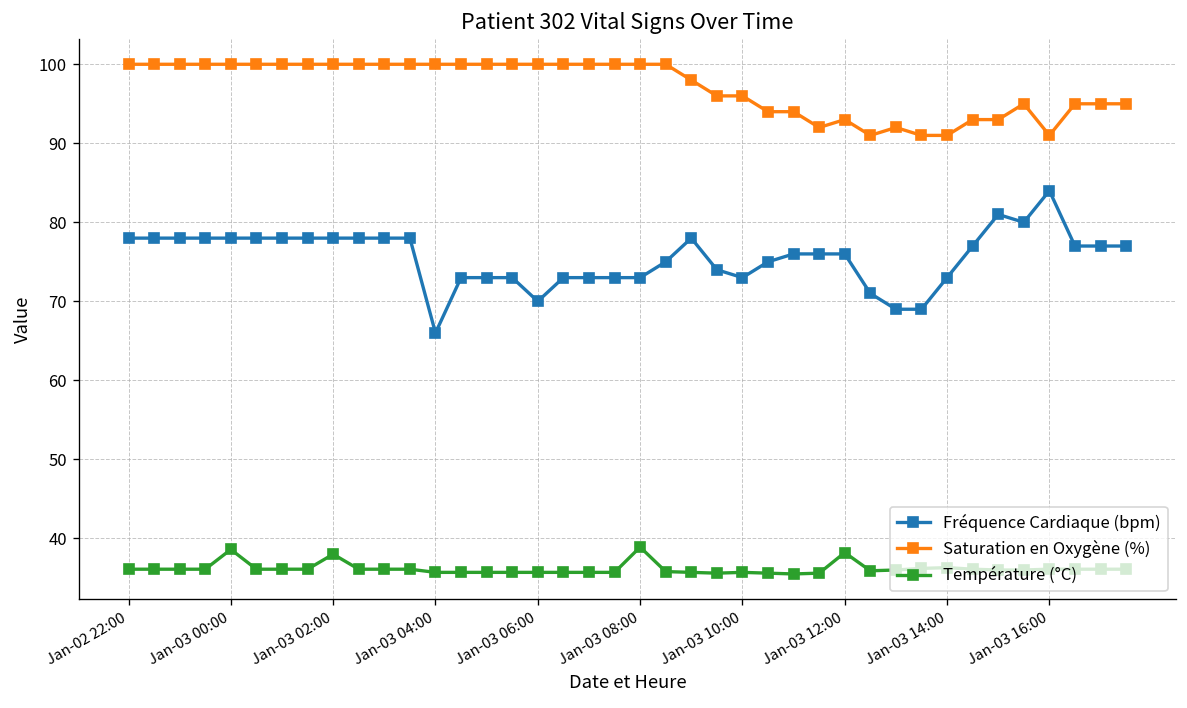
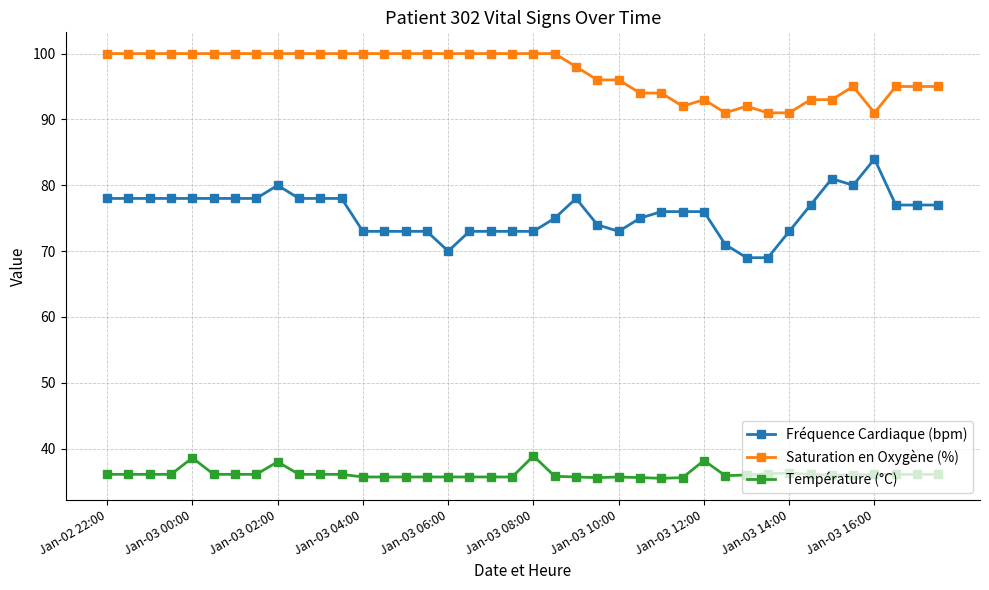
  {
    "Fréquence Cardiaque (bpm)": {
      "Jan-02 22:00": 78,
      "Jan-03 00:00": 78,
-     "Jan-03 02:00": 78,
-     "Jan-03 04:00": 66,
+     "Jan-03 02:00": 80,
+     "Jan-03 04:00": 73,
      "Jan-03 06:00": 70,
      "Jan-03 08:00": 73,
      "Jan-03 10:00": 73,
      "Jan-03 12:00": 76,
      "Jan-03 14:00": 73,
      "Jan-03 16:00": 84
    },
    "Saturation en Oxygène (%)": {
      "Jan-02 22:00": 100,
      "Jan-03 00:00": 100,
      "Jan-03 02:00": 100,
      "Jan-03 04:00": 100,
      "Jan-03 06:00": 100,
      "Jan-03 08:00": 100,
      "Jan-03 10:00": 96,
      "Jan-03 12:00": 93,
      "Jan-03 14:00": 91,
      "Jan-03 16:00": 91
    },
    "Température (°C)": {
      "Jan-02 22:00": 36,
      "Jan-03 00:00": 39,
      "Jan-03 02:00": 38,
      "Jan-03 04:00": 36,
      "Jan-03 06:00": 36,
      "Jan-03 08:00": 39,
      "Jan-03 10:00": 36,
      "Jan-03 12:00": 38
    }
  }
